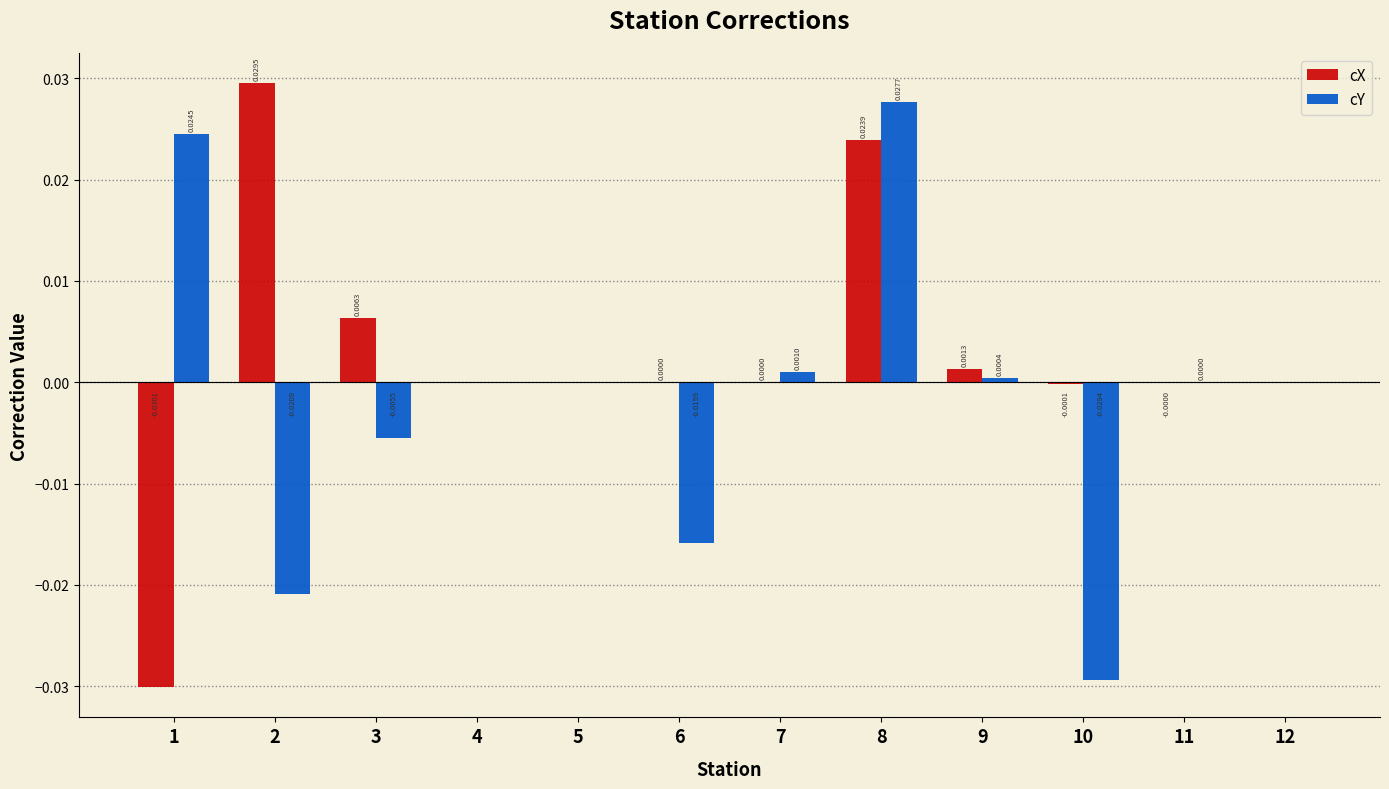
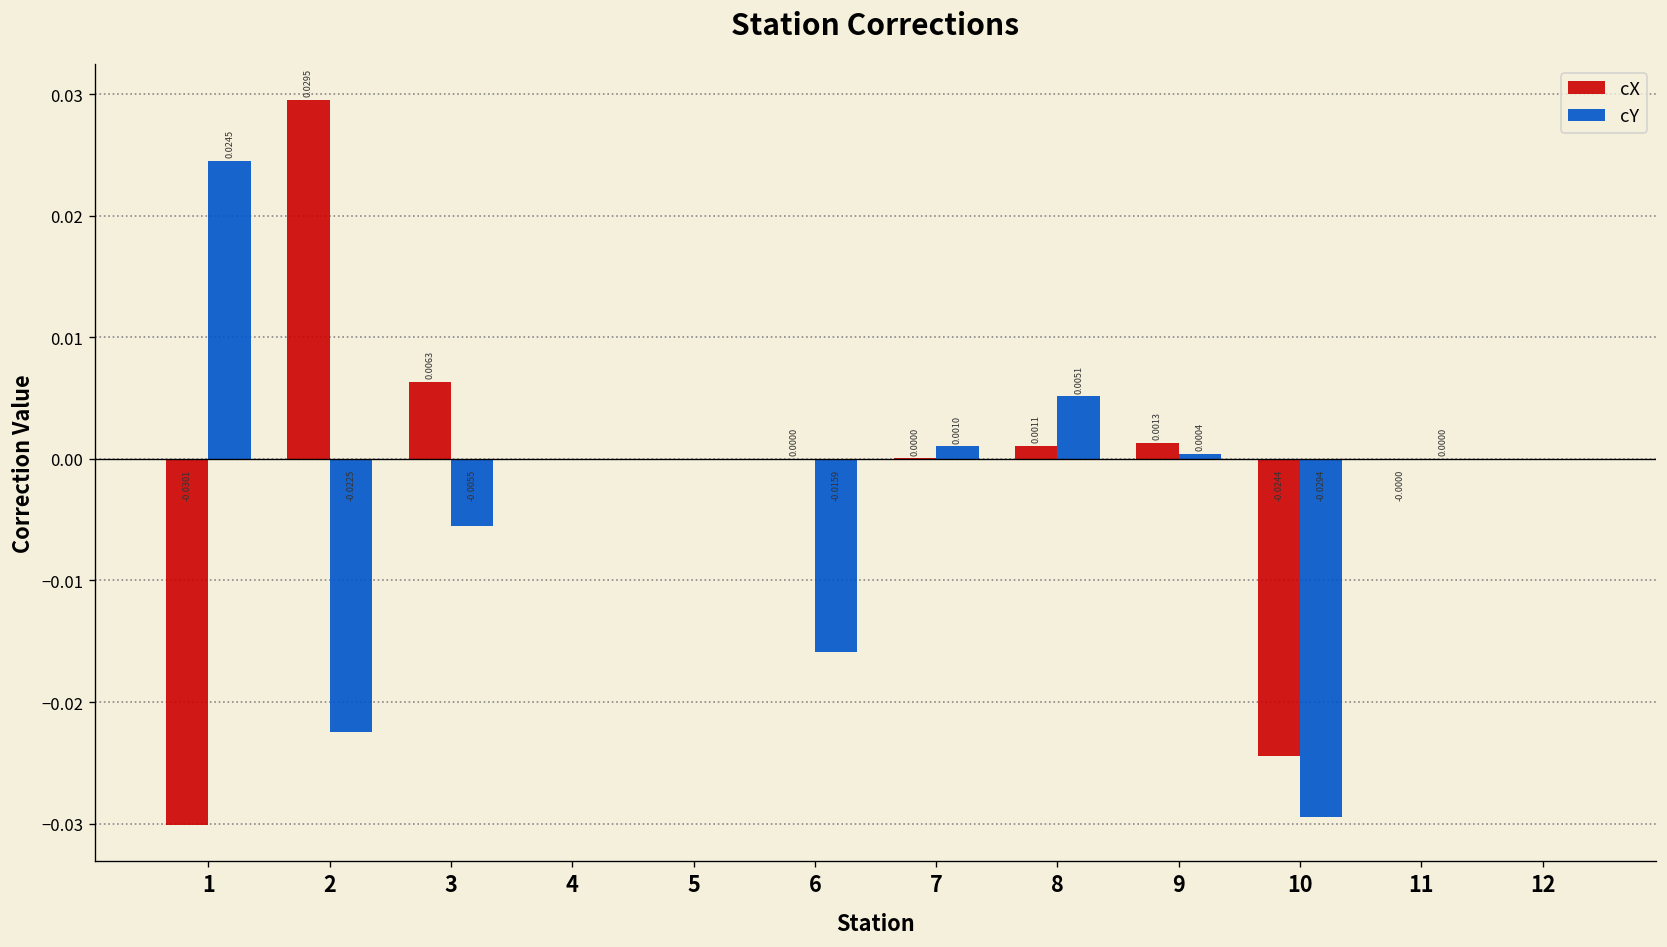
  {
    "cX": {
      "1": -0.0301,
      "2": 0.0295,
      "3": 0.0063,
      "6": 0.0000,
      "7": 0.0000,
-     "8": 0.0239,
+     "8": 0.0011,
      "9": 0.0013,
-     "10": -0.0001,
+     "10": -0.0244,
      "11": -0.0000
    },
    "cY": {
      "1": 0.0245,
-     "2": -0.0209,
+     "2": -0.0225,
      "3": -0.0055,
      "6": -0.0159,
      "7": 0.0010,
-     "8": 0.0277,
+     "8": 0.0051,
      "9": 0.0004,
      "10": -0.0294,
      "11": 0.0000
    }
  }
